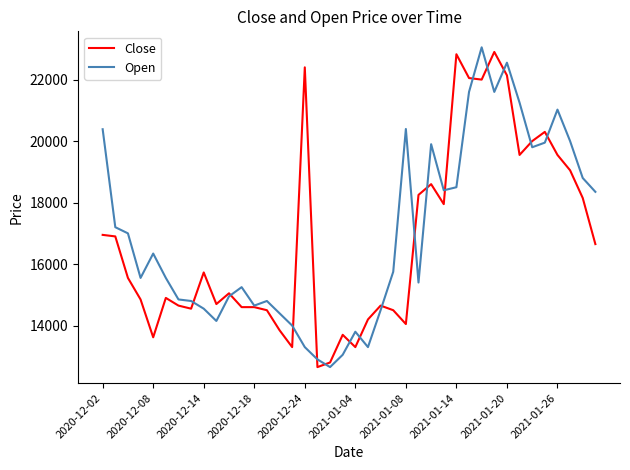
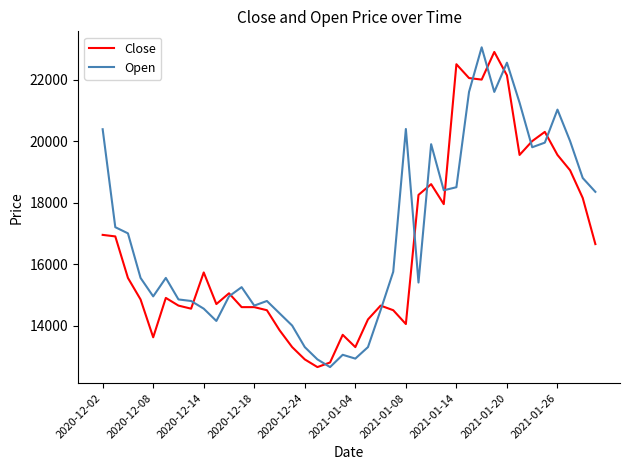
  {
    "Close": {
      "2020-12-02": 17000,
      "2020-12-08": 13600,
      "2020-12-14": 15700,
-     "2020-12-24": 22400,
+     "2020-12-24": 12900,
      "2021-01-04": 13300,
      "2021-01-08": 14100,
-     "2021-01-14": 22800,
+     "2021-01-14": 22500,
      "2021-01-20": 22100,
      "2021-01-26": 19600
    },
    "Open": {
      "2020-12-02": 20400,
-     "2020-12-08": 16300,
+     "2020-12-08": 15000,
      "2020-12-14": 14600,
      "2020-12-24": 13300,
-     "2021-01-04": 13800,
+     "2021-01-04": 12900,
      "2021-01-08": 20400,
      "2021-01-14": 18500,
      "2021-01-20": 22600,
      "2021-01-26": 21000
    }
  }
